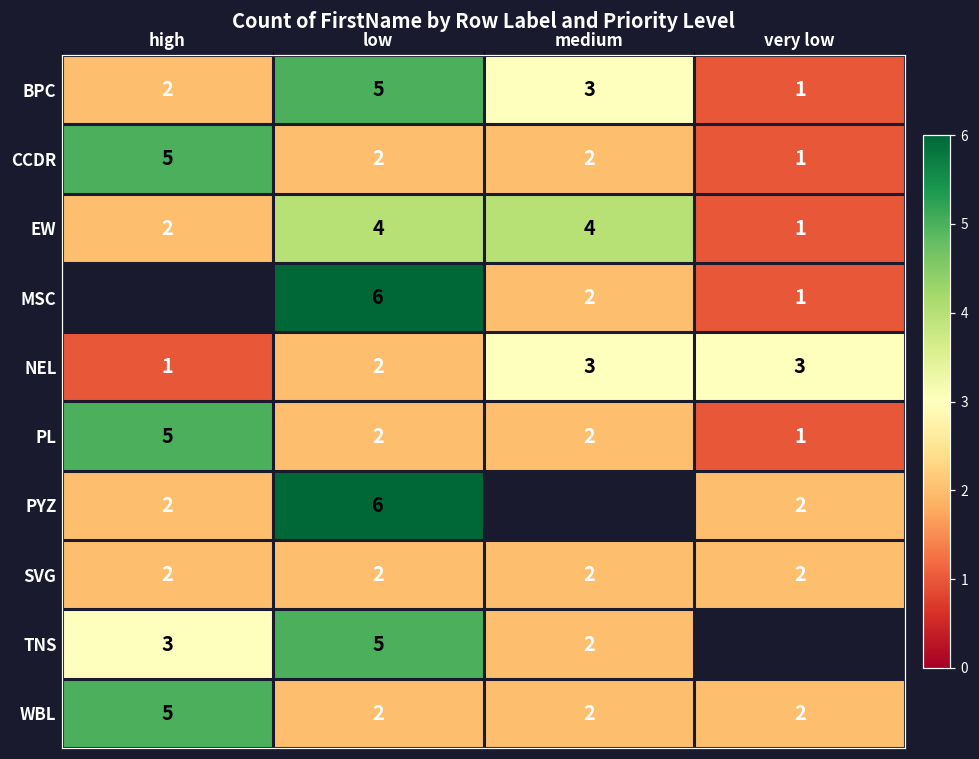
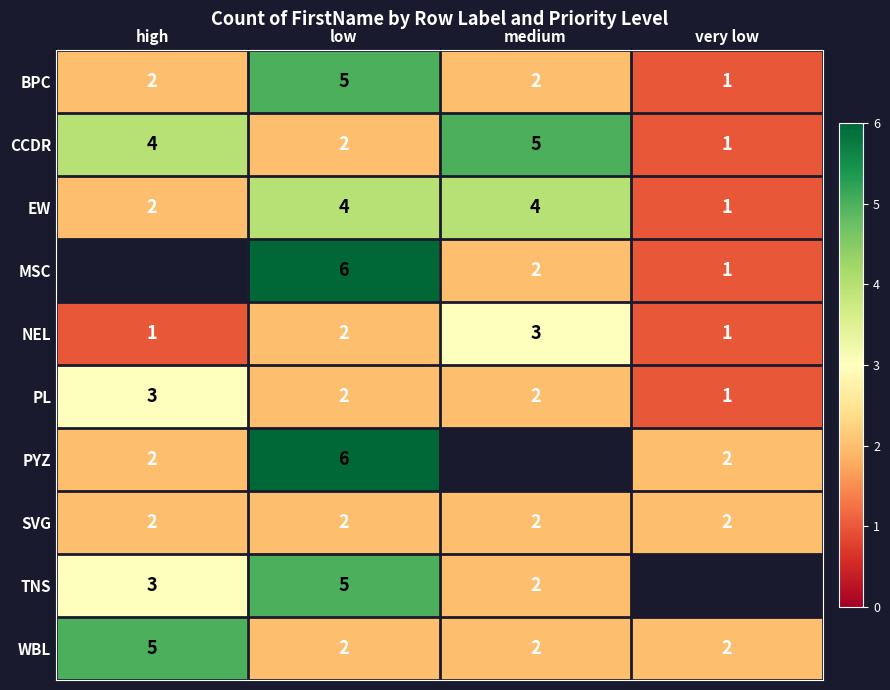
  {
    "BPC": {
      "high": 2,
      "low": 5,
-     "medium": 3,
+     "medium": 2,
      "very low": 1
    },
    "CCDR": {
-     "high": 5,
+     "high": 4,
      "low": 2,
-     "medium": 2,
+     "medium": 5,
      "very low": 1
    },
    "EW": {
      "high": 2,
      "low": 4,
      "medium": 4,
      "very low": 1
    },
    "MSC": {
      "low": 6,
      "medium": 2,
      "very low": 1
    },
    "NEL": {
      "high": 1,
      "low": 2,
      "medium": 3,
-     "very low": 3
+     "very low": 1
    },
    "PL": {
-     "high": 5,
+     "high": 3,
      "low": 2,
      "medium": 2,
      "very low": 1
    },
    "PYZ": {
      "high": 2,
      "low": 6,
      "very low": 2
    },
    "SVG": {
      "high": 2,
      "low": 2,
      "medium": 2,
      "very low": 2
    },
    "TNS": {
      "high": 3,
      "low": 5,
      "medium": 2
    },
    "WBL": {
      "high": 5,
      "low": 2,
      "medium": 2,
      "very low": 2
    }
  }
